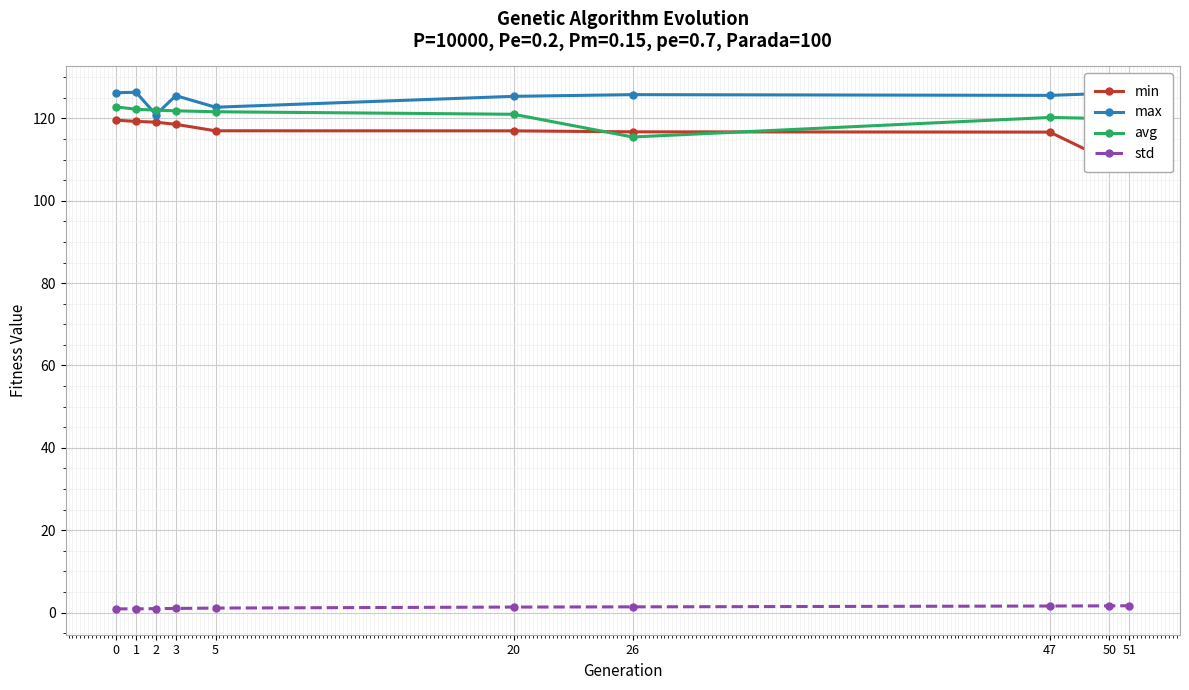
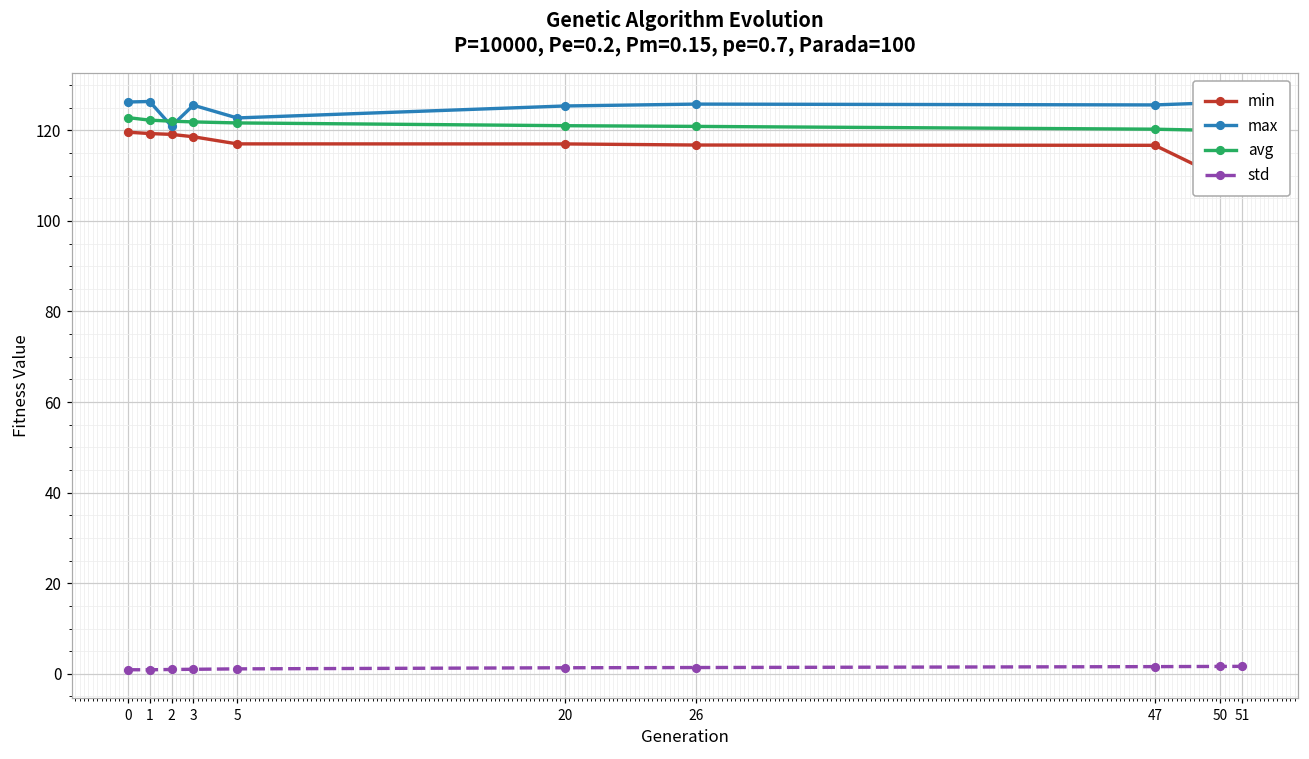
  {
    "min": {
      "0": 120,
      "1": 119,
      "2": 119,
      "3": 119,
      "5": 117,
      "20": 117,
      "26": 117,
      "47": 117
    },
    "max": {
      "0": 126,
      "1": 126,
      "2": 121,
      "3": 126,
      "5": 123,
      "20": 125,
      "26": 126,
      "47": 126
    },
    "avg": {
      "0": 123,
      "1": 122,
      "2": 122,
      "3": 122,
      "5": 122,
      "20": 121,
-     "26": 115,
+     "26": 121,
      "47": 120
    },
    "std": {
      "0": 1,
      "1": 1,
      "2": 1,
      "3": 1,
      "5": 1,
      "20": 1,
      "26": 1,
      "47": 2,
      "50": 2,
      "51": 2
    }
  }
